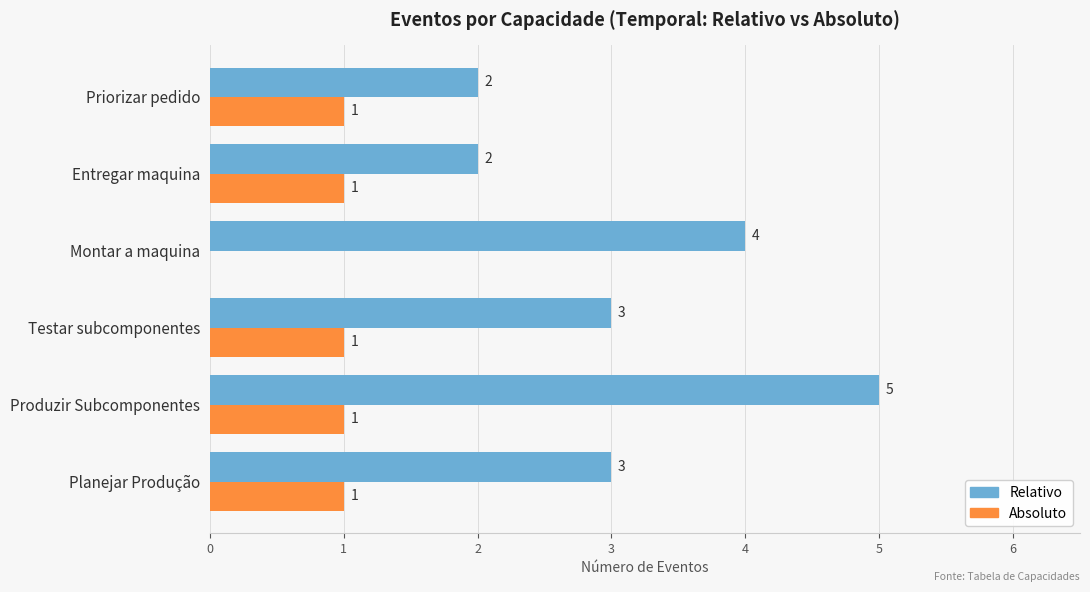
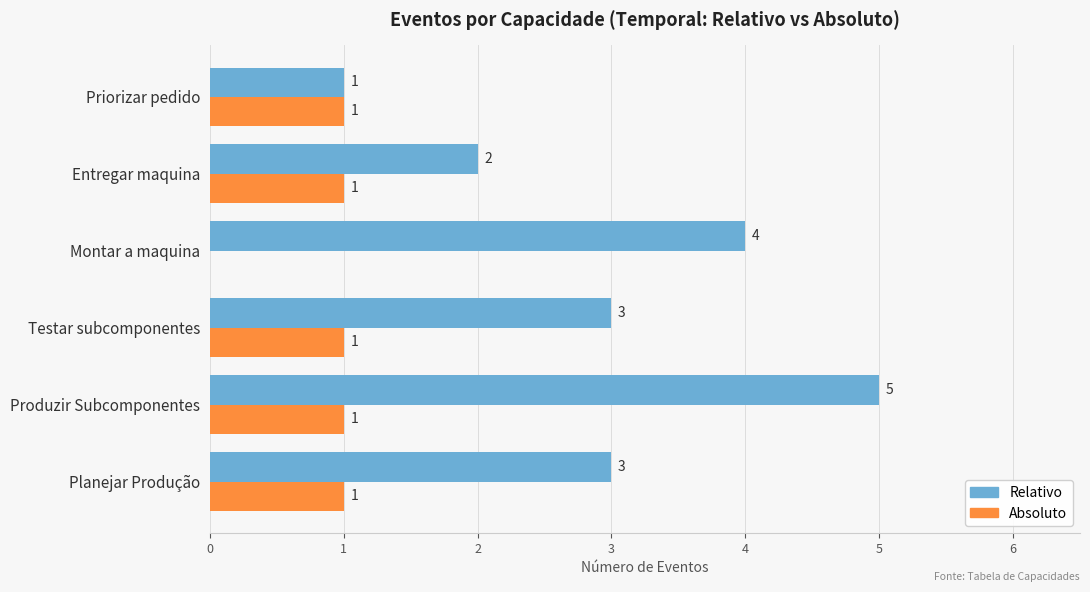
  {
    "Relativo": {
-     "Priorizar pedido": 2,
+     "Priorizar pedido": 1,
      "Entregar maquina": 2,
      "Montar a maquina": 4,
      "Testar subcomponentes": 3,
      "Produzir Subcomponentes": 5,
      "Planejar Produção": 3
    },
    "Absoluto": {
      "Priorizar pedido": 1,
      "Entregar maquina": 1,
      "Testar subcomponentes": 1,
      "Produzir Subcomponentes": 1,
      "Planejar Produção": 1
    }
  }
